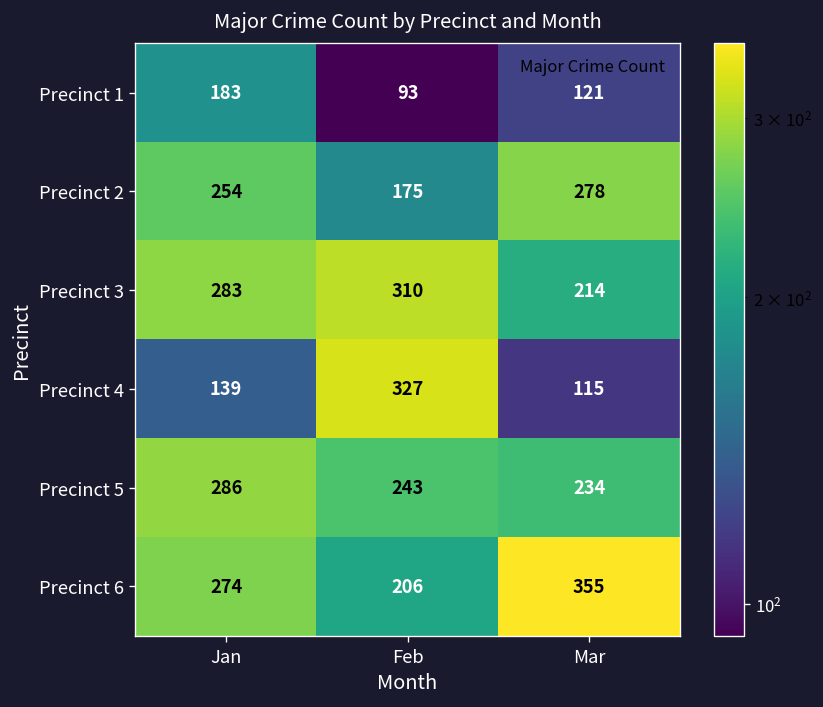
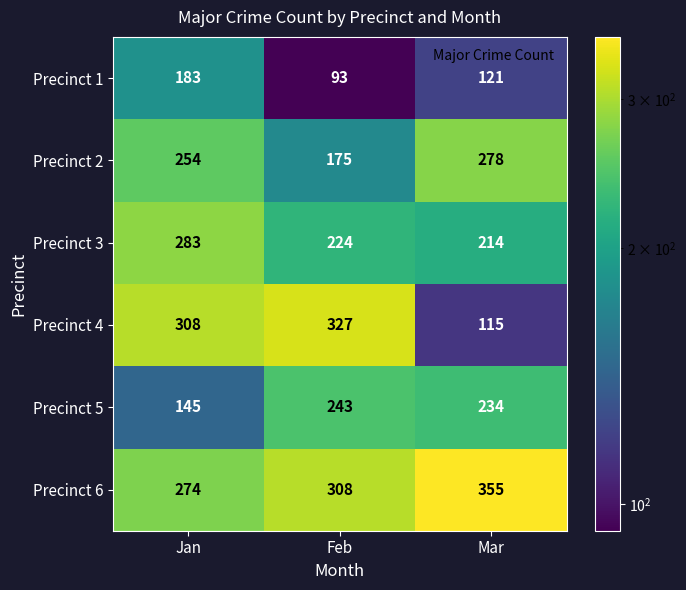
  {
    "Precinct 1": {
      "Jan": 183,
      "Feb": 93,
      "Mar": 121
    },
    "Precinct 2": {
      "Jan": 254,
      "Feb": 175,
      "Mar": 278
    },
    "Precinct 3": {
      "Jan": 283,
-     "Feb": 310,
+     "Feb": 224,
      "Mar": 214
    },
    "Precinct 4": {
-     "Jan": 139,
+     "Jan": 308,
      "Feb": 327,
      "Mar": 115
    },
    "Precinct 5": {
-     "Jan": 286,
+     "Jan": 145,
      "Feb": 243,
      "Mar": 234
    },
    "Precinct 6": {
      "Jan": 274,
-     "Feb": 206,
+     "Feb": 308,
      "Mar": 355
    }
  }
